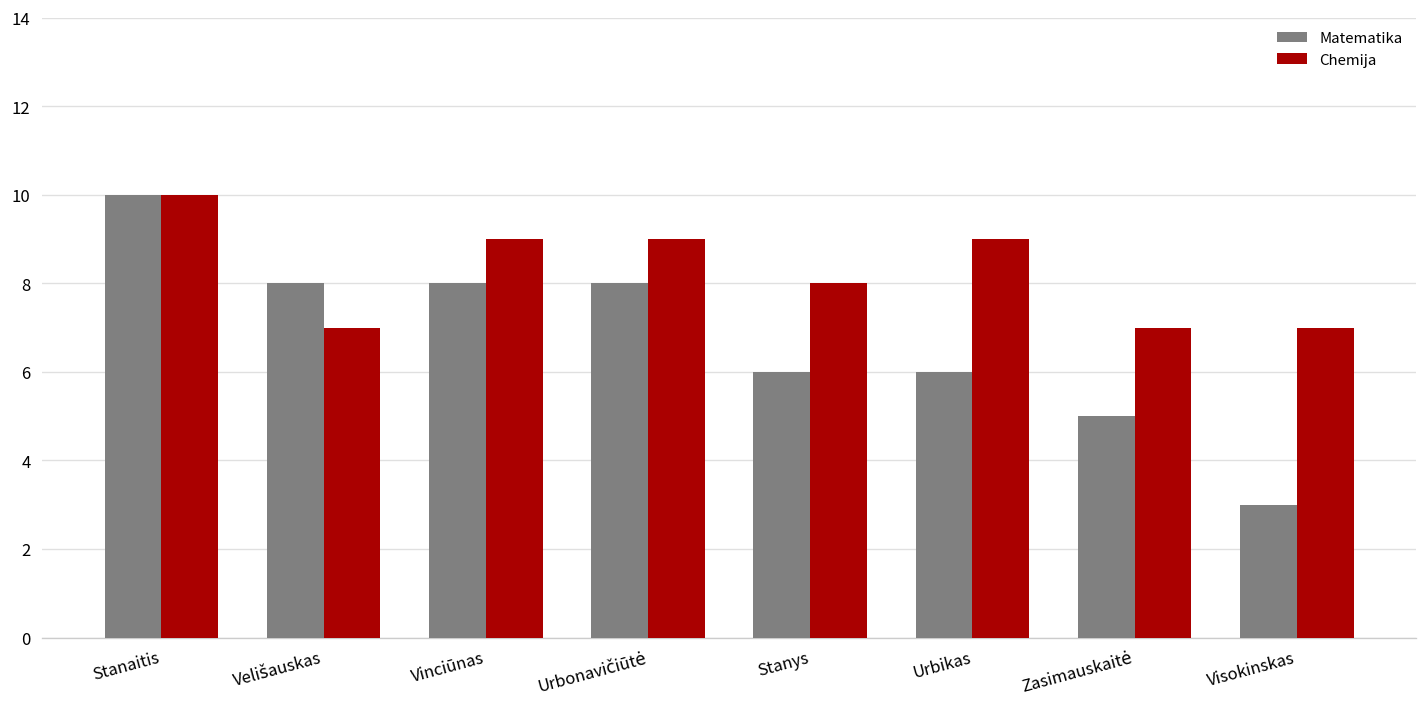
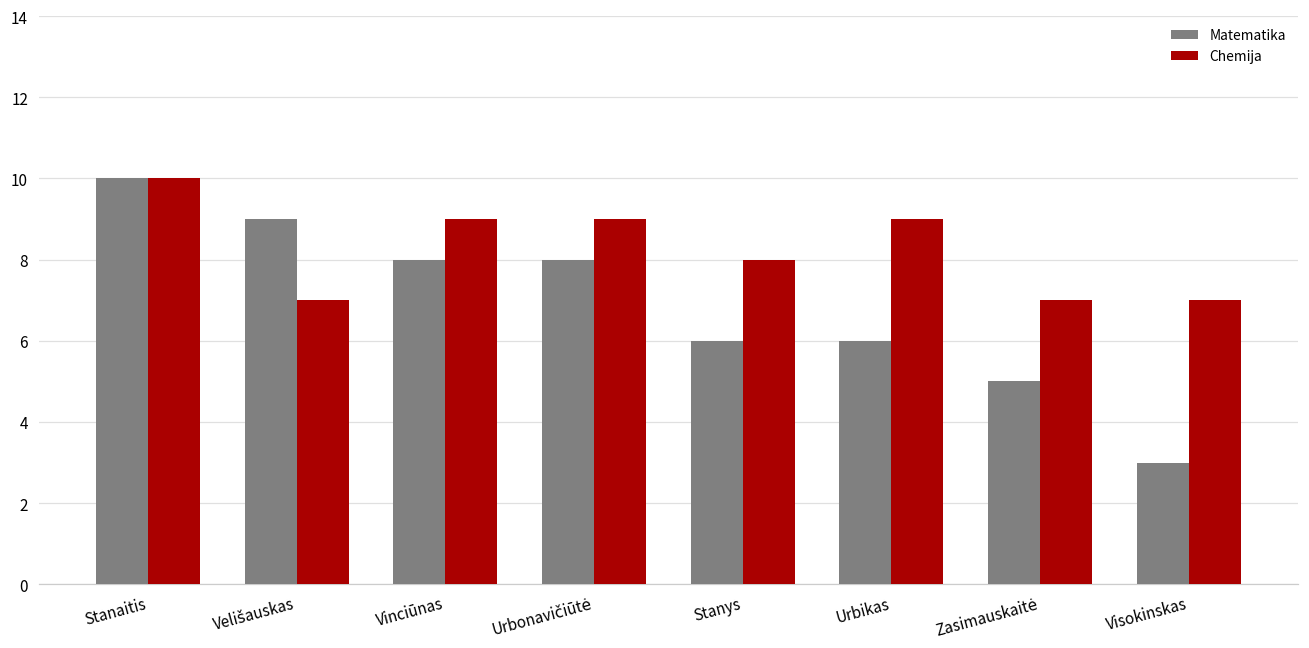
  {
    "Matematika": {
      "Stanaitis": 10,
-     "Velišauskas": 8,
+     "Velišauskas": 9,
      "Vinciūnas": 8,
      "Urbonavičiūtė": 8,
      "Stanys": 6,
      "Urbikas": 6,
      "Zasimauskaitė": 5,
      "Visokinskas": 3
    },
    "Chemija": {
      "Stanaitis": 10,
      "Velišauskas": 7,
      "Vinciūnas": 9,
      "Urbonavičiūtė": 9,
      "Stanys": 8,
      "Urbikas": 9,
      "Zasimauskaitė": 7,
      "Visokinskas": 7
    }
  }
